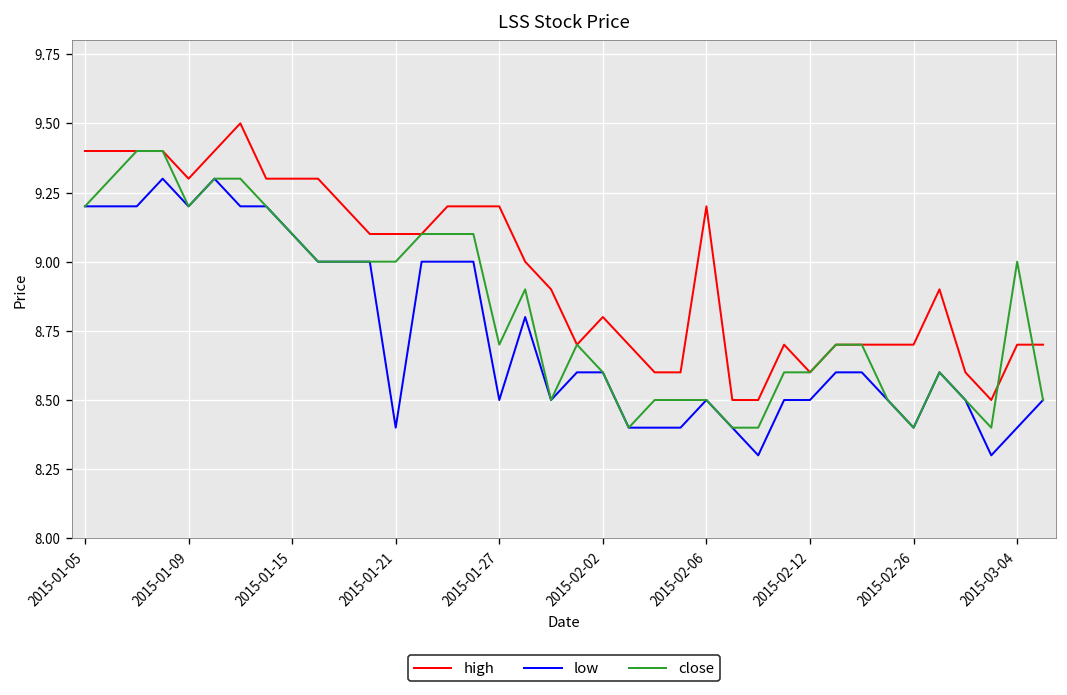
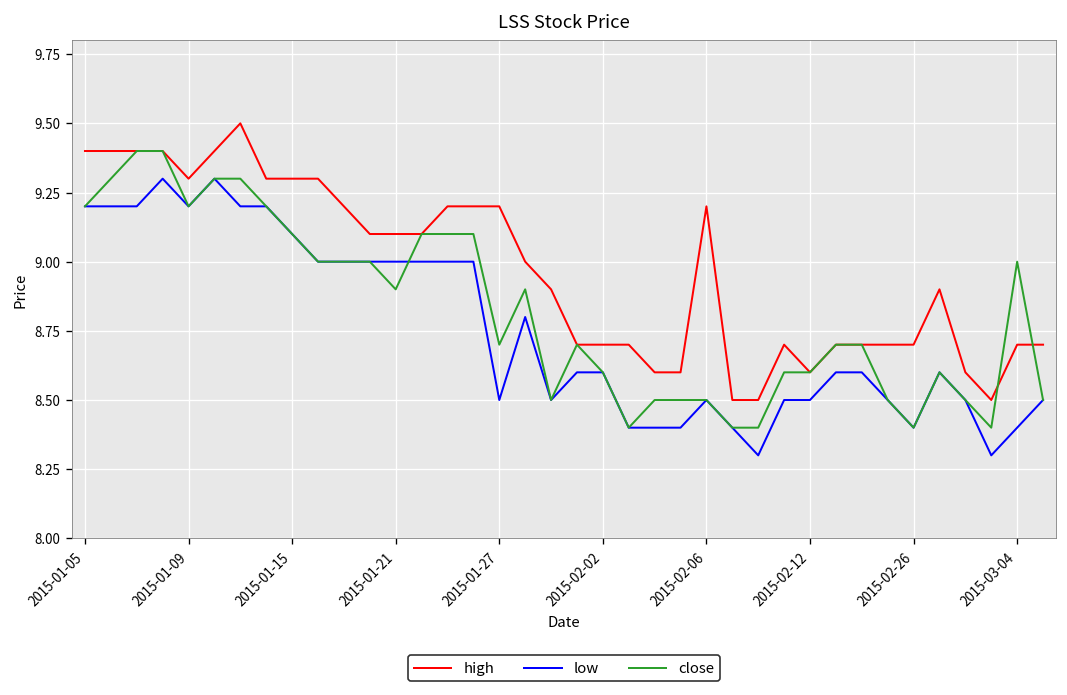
  {
    "high": {
      "2015-01-05": 9.4,
      "2015-01-09": 9.3,
      "2015-01-15": 9.3,
      "2015-01-21": 9.1,
      "2015-01-27": 9.2,
-     "2015-02-02": 8.8,
+     "2015-02-02": 8.7,
      "2015-02-06": 9.2,
      "2015-02-26": 8.7,
      "2015-03-04": 8.7
    },
    "low": {
-     "2015-01-21": 8.4,
+     "2015-01-21": 9.0,
      "2015-01-27": 8.5,
      "2015-02-12": 8.5,
      "2015-03-04": 8.4
    },
    "close": {
-     "2015-01-21": 9.0,
+     "2015-01-21": 8.9,
      "2015-01-27": 8.7,
      "2015-03-04": 9.0
    }
  }
